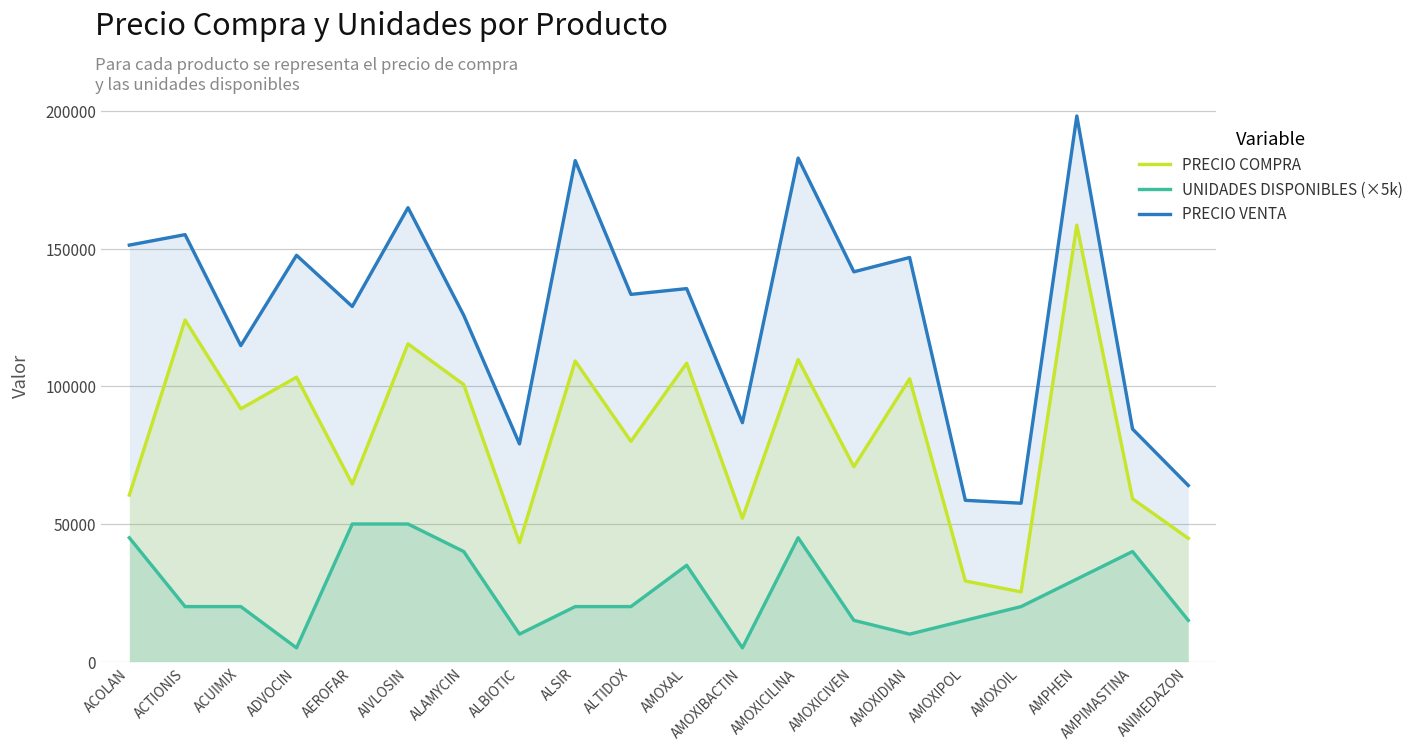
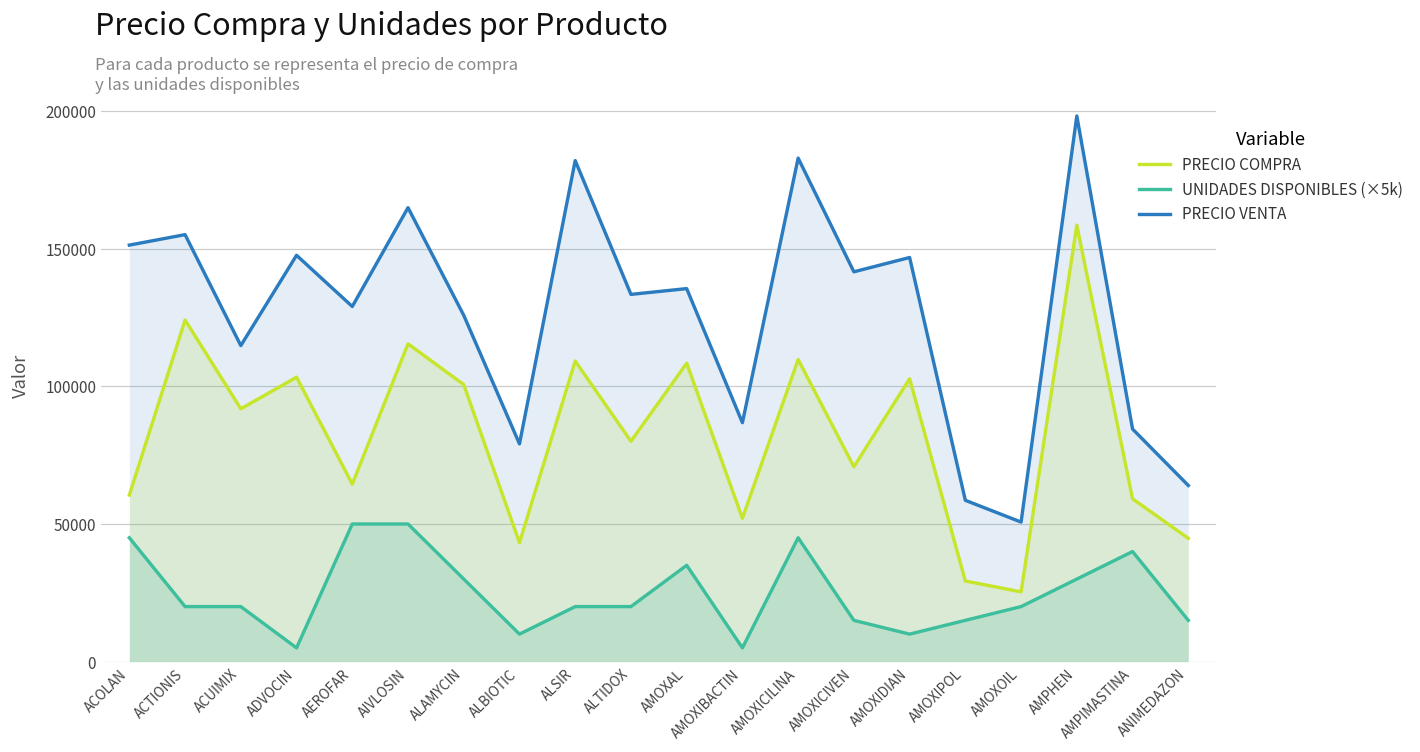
  {
    "PRECIO COMPRA": {
      "ACOLAN": 61000,
      "ACTIONIS": 124000,
      "ACUIMIX": 92000,
      "ADVOCIN": 103000,
      "AEROFAR": 65000,
      "AIVLOSIN": 115000,
      "ALAMYCIN": 101000,
      "ALBIOTIC": 43000,
      "ALSIR": 109000,
      "ALTIDOX": 80000,
      "AMOXAL": 108000,
      "AMOXIBACTIN": 52000,
      "AMOXICILINA": 110000,
      "AMOXICIVEN": 71000,
      "AMOXIDIAN": 103000,
      "AMOXIPOL": 29000,
      "AMOXOIL": 25000,
      "AMPHEN": 159000,
      "AMPIMASTINA": 59000,
      "ANIMEDAZON": 45000
    },
    "UNIDADES DISPONIBLES (×5k)": {
      "ACOLAN": 45000,
      "ACTIONIS": 20000,
      "ACUIMIX": 20000,
      "ADVOCIN": 5000,
      "AEROFAR": 50000,
      "AIVLOSIN": 50000,
-     "ALAMYCIN": 40000,
+     "ALAMYCIN": 30000,
      "ALBIOTIC": 10000,
      "ALSIR": 20000,
      "ALTIDOX": 20000,
      "AMOXAL": 35000,
      "AMOXIBACTIN": 5000,
      "AMOXICILINA": 45000,
      "AMOXICIVEN": 15000,
      "AMOXIDIAN": 10000,
      "AMOXIPOL": 15000,
      "AMOXOIL": 20000,
      "AMPHEN": 30000,
      "AMPIMASTINA": 40000,
      "ANIMEDAZON": 15000
    },
    "PRECIO VENTA": {
      "ACOLAN": 151000,
      "ACTIONIS": 155000,
      "ACUIMIX": 115000,
      "ADVOCIN": 148000,
      "AEROFAR": 129000,
      "AIVLOSIN": 165000,
      "ALAMYCIN": 126000,
      "ALBIOTIC": 79000,
      "ALSIR": 182000,
      "ALTIDOX": 133000,
      "AMOXAL": 136000,
      "AMOXIBACTIN": 87000,
      "AMOXICILINA": 183000,
      "AMOXICIVEN": 142000,
      "AMOXIDIAN": 147000,
      "AMOXIPOL": 59000,
-     "AMOXOIL": 58000,
+     "AMOXOIL": 51000,
      "AMPHEN": 198000,
      "AMPIMASTINA": 85000,
      "ANIMEDAZON": 64000
    }
  }
